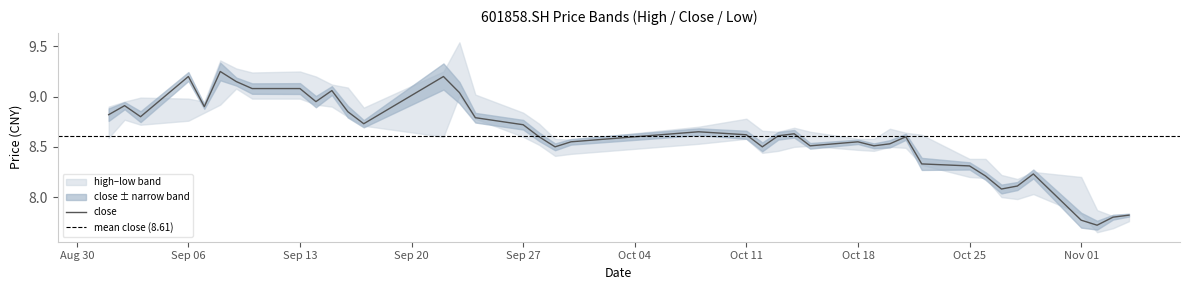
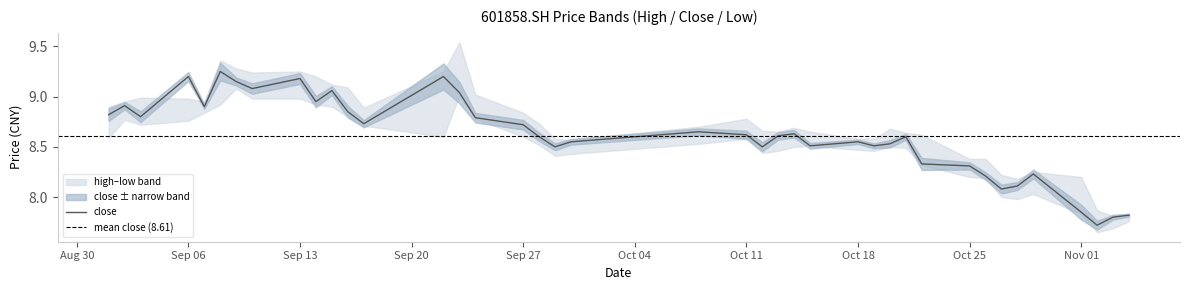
  {
    "close": {
      "Sep 06": 9.20,
-     "Sep 13": 9.08,
+     "Sep 13": 9.18,
      "Sep 27": 8.72,
      "Oct 11": 8.62,
      "Oct 25": 8.31,
-     "Nov 01": 7.77
+     "Nov 01": 7.85
    }
  }
